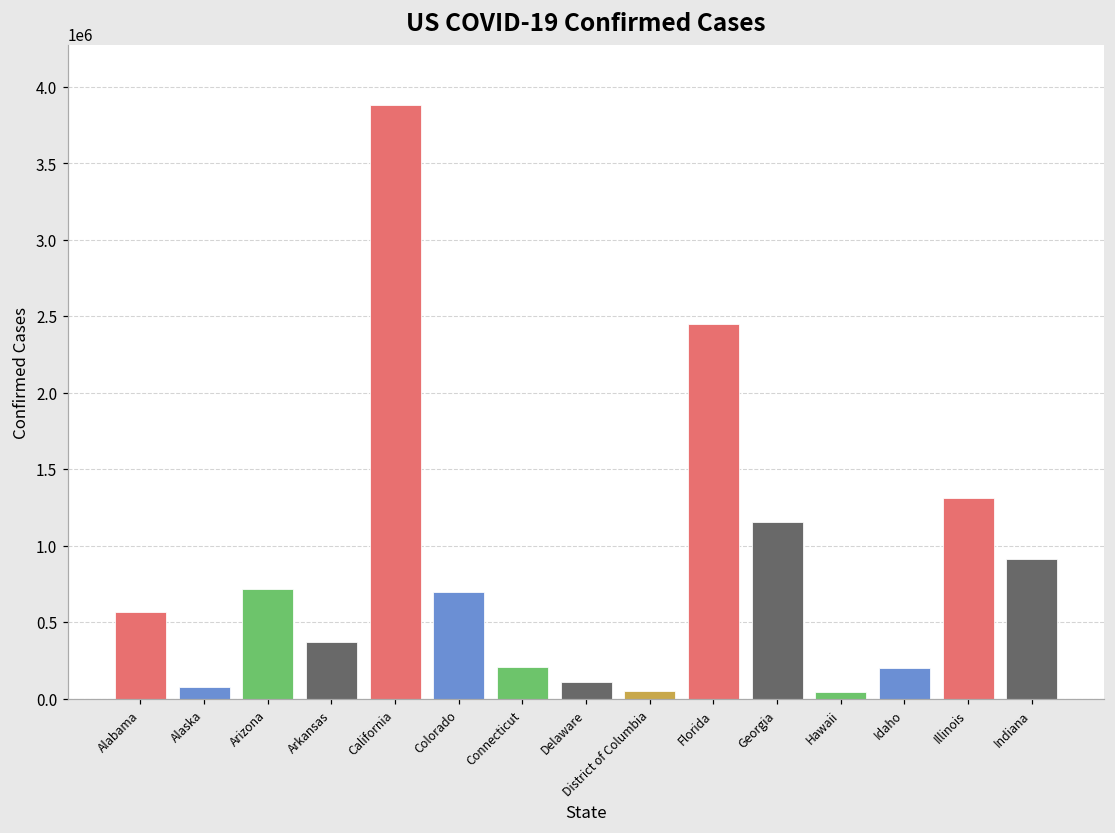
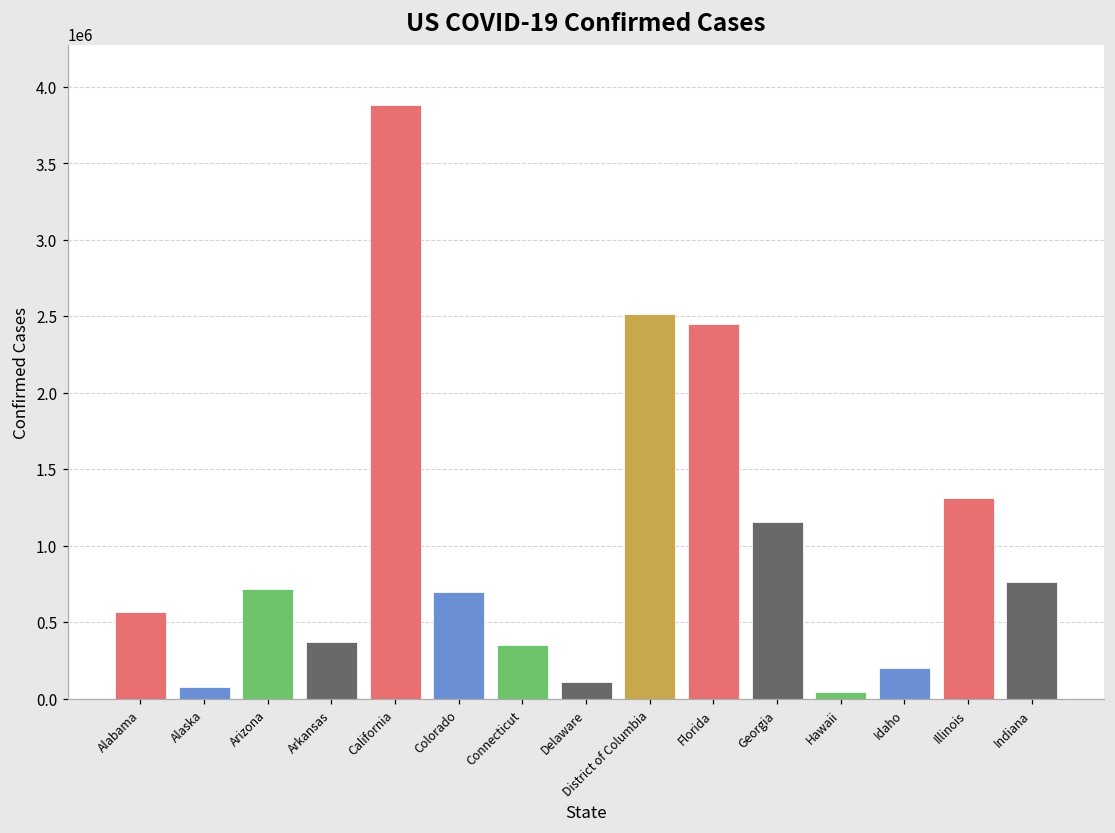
  {
    "Alabama": 560000,
    "Alaska": 70000,
    "Arizona": 710000,
    "Arkansas": 370000,
    "California": 3880000,
    "Colorado": 700000,
-   "Connecticut": 210000,
+   "Connecticut": 350000,
    "Delaware": 110000,
-   "District of Columbia": 50000,
+   "District of Columbia": 2510000,
    "Florida": 2450000,
    "Georgia": 1150000,
    "Hawaii": 40000,
    "Idaho": 200000,
    "Illinois": 1310000,
-   "Indiana": 910000
+   "Indiana": 760000
  }
